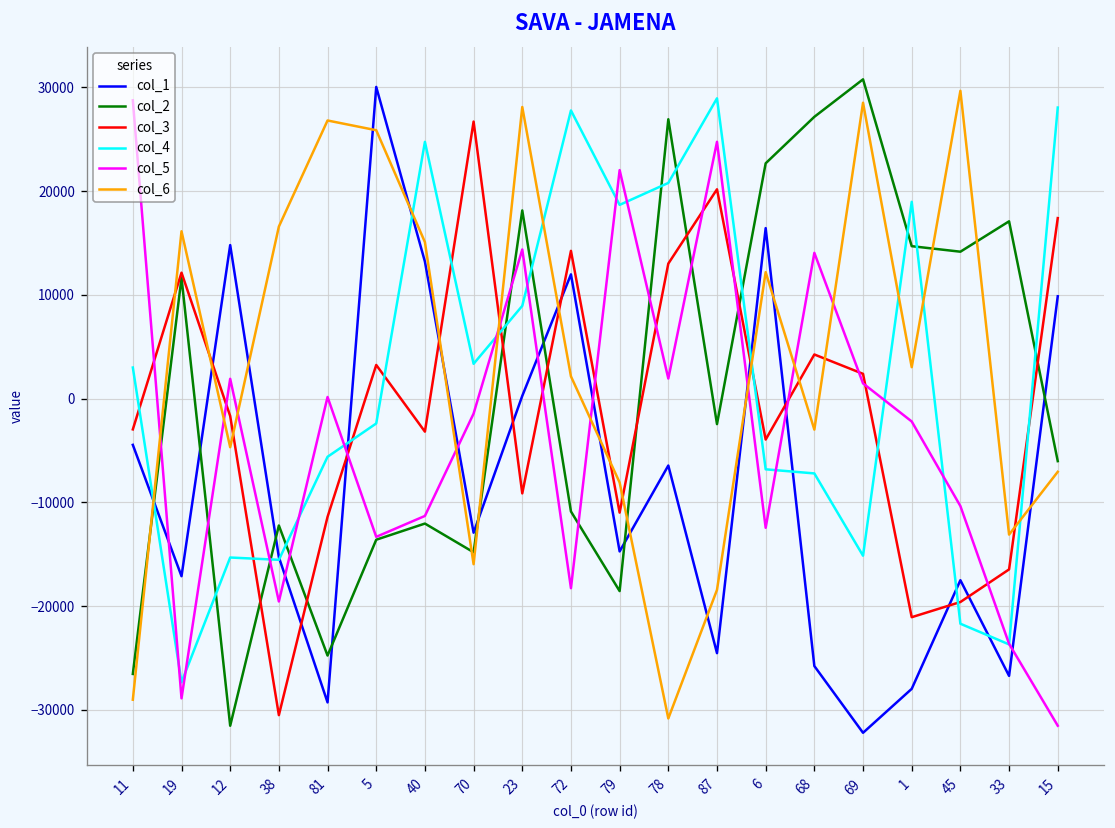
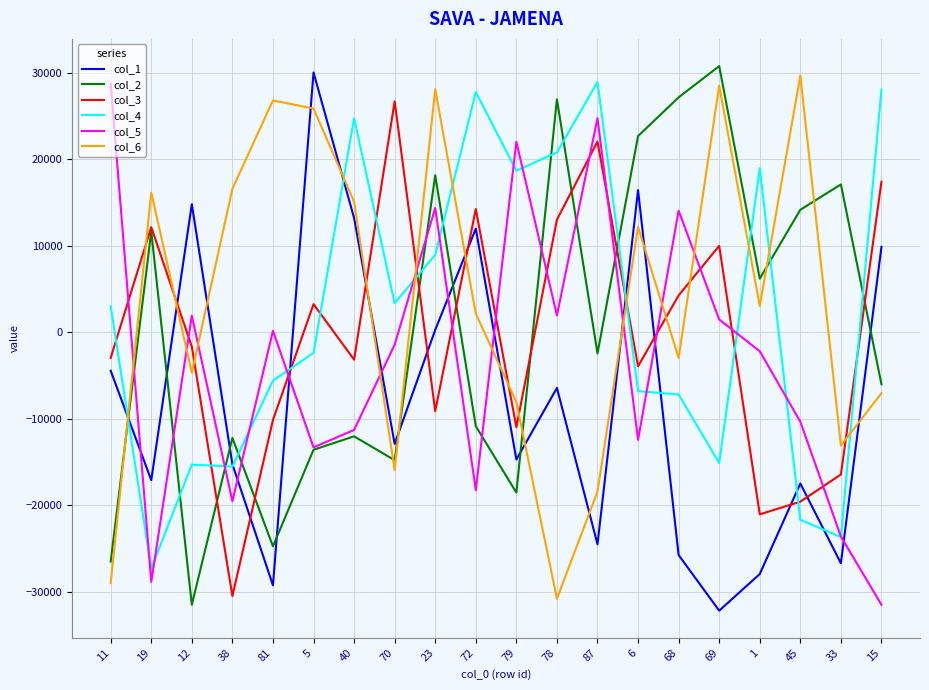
  {
    "col_1": {
      "11": -4000,
      "19": -17000,
      "12": 15000,
      "81": -29000,
      "5": 30000,
      "40": 13000,
      "70": -13000,
      "23": 0,
      "72": 12000,
      "79": -15000,
      "78": -6000,
      "87": -25000,
      "6": 16000,
      "68": -26000,
      "69": -32000,
      "1": -28000,
      "45": -18000,
      "33": -27000,
      "15": 10000
    },
    "col_2": {
      "11": -27000,
      "19": 12000,
      "12": -32000,
      "38": -12000,
      "81": -25000,
      "40": -12000,
      "70": -15000,
      "23": 18000,
      "72": -11000,
      "79": -19000,
      "78": 27000,
      "87": -2000,
      "6": 23000,
      "68": 27000,
      "69": 31000,
-     "1": 15000,
+     "1": 6000,
      "45": 14000,
      "33": 17000,
      "15": -6000
    },
    "col_3": {
      "11": -3000,
      "19": 12000,
      "12": -2000,
      "38": -31000,
-     "81": -11000,
+     "81": -10000,
      "5": 3000,
      "40": -3000,
      "70": 27000,
      "23": -9000,
      "72": 14000,
      "79": -11000,
      "78": 13000,
-     "87": 20000,
+     "87": 22000,
      "6": -4000,
      "68": 4000,
-     "69": 2000,
+     "69": 10000,
      "1": -21000,
      "45": -20000,
      "33": -16000,
      "15": 17000
    },
    "col_4": {
      "11": 3000,
      "19": -27000,
      "12": -15000,
      "81": -6000,
      "5": -2000,
      "40": 25000,
      "70": 3000,
      "23": 9000,
      "72": 28000,
      "79": 19000,
      "78": 21000,
      "87": 29000,
      "6": -7000,
      "68": -7000,
      "69": -15000,
      "1": 19000,
      "45": -22000,
      "15": 28000
    },
    "col_5": {
      "19": -29000,
      "12": 2000,
      "38": -20000,
      "81": 0,
      "40": -11000,
      "70": -1000,
      "23": 14000,
      "72": -18000,
      "79": 22000,
      "78": 2000,
      "87": 25000,
      "6": -12000,
      "68": 14000,
      "69": 1000,
      "1": -2000,
      "45": -10000,
      "15": -32000
    },
    "col_6": {
      "11": -29000,
      "19": 16000,
      "12": -5000,
      "38": 17000,
      "81": 27000,
      "5": 26000,
      "40": 15000,
      "70": -16000,
      "23": 28000,
      "72": 2000,
      "79": -8000,
      "78": -31000,
      "87": -18000,
      "6": 12000,
      "68": -3000,
      "69": 29000,
      "1": 3000,
      "45": 30000,
      "33": -13000,
      "15": -7000
    }
  }
